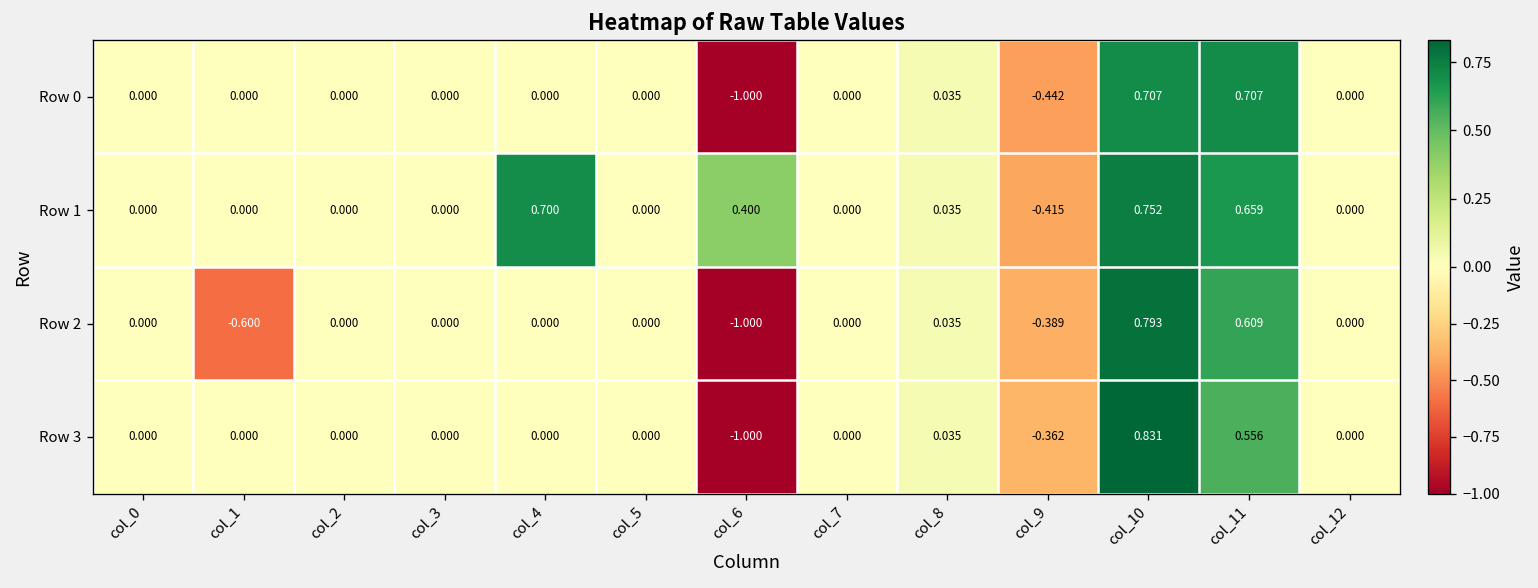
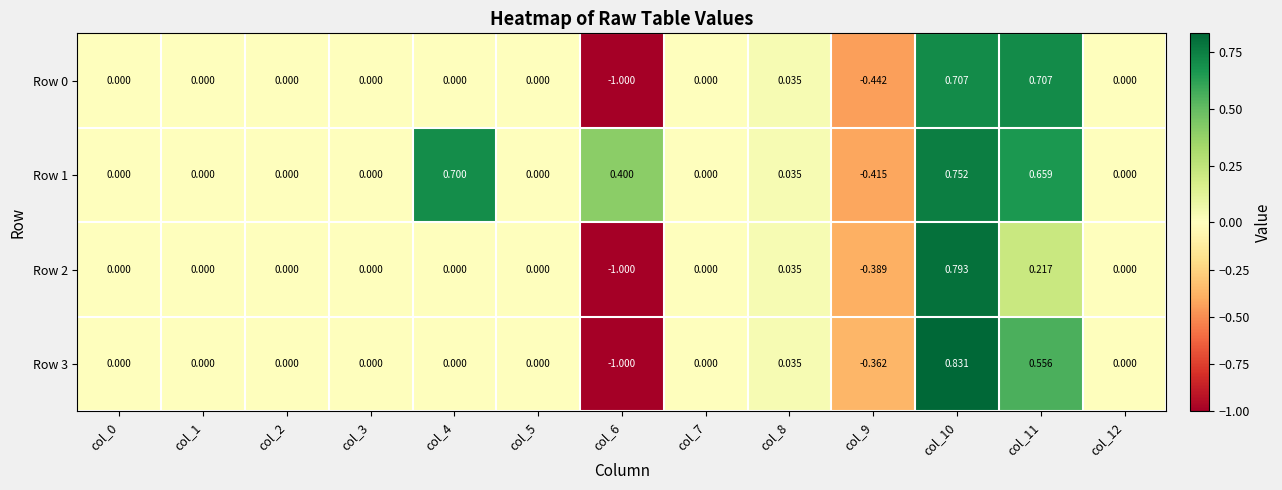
  {
    "Row 0": {
      "col_0": 0.000,
      "col_1": 0.000,
      "col_2": 0.000,
      "col_3": 0.000,
      "col_4": 0.000,
      "col_5": 0.000,
      "col_6": -1.000,
      "col_7": 0.000,
      "col_8": 0.035,
      "col_9": -0.442,
      "col_10": 0.707,
      "col_11": 0.707,
      "col_12": 0.000
    },
    "Row 1": {
      "col_0": 0.000,
      "col_1": 0.000,
      "col_2": 0.000,
      "col_3": 0.000,
      "col_4": 0.700,
      "col_5": 0.000,
      "col_6": 0.400,
      "col_7": 0.000,
      "col_8": 0.035,
      "col_9": -0.415,
      "col_10": 0.752,
      "col_11": 0.659,
      "col_12": 0.000
    },
    "Row 2": {
      "col_0": 0.000,
-     "col_1": -0.600,
+     "col_1": 0.000,
      "col_2": 0.000,
      "col_3": 0.000,
      "col_4": 0.000,
      "col_5": 0.000,
      "col_6": -1.000,
      "col_7": 0.000,
      "col_8": 0.035,
      "col_9": -0.389,
      "col_10": 0.793,
-     "col_11": 0.609,
+     "col_11": 0.217,
      "col_12": 0.000
    },
    "Row 3": {
      "col_0": 0.000,
      "col_1": 0.000,
      "col_2": 0.000,
      "col_3": 0.000,
      "col_4": 0.000,
      "col_5": 0.000,
      "col_6": -1.000,
      "col_7": 0.000,
      "col_8": 0.035,
      "col_9": -0.362,
      "col_10": 0.831,
      "col_11": 0.556,
      "col_12": 0.000
    }
  }
